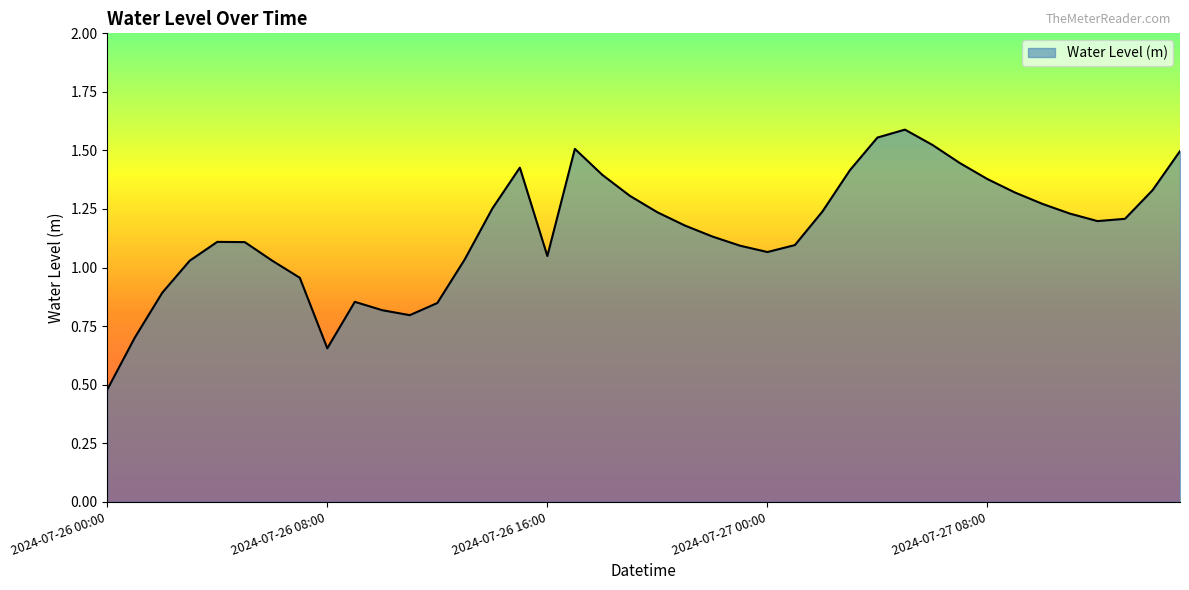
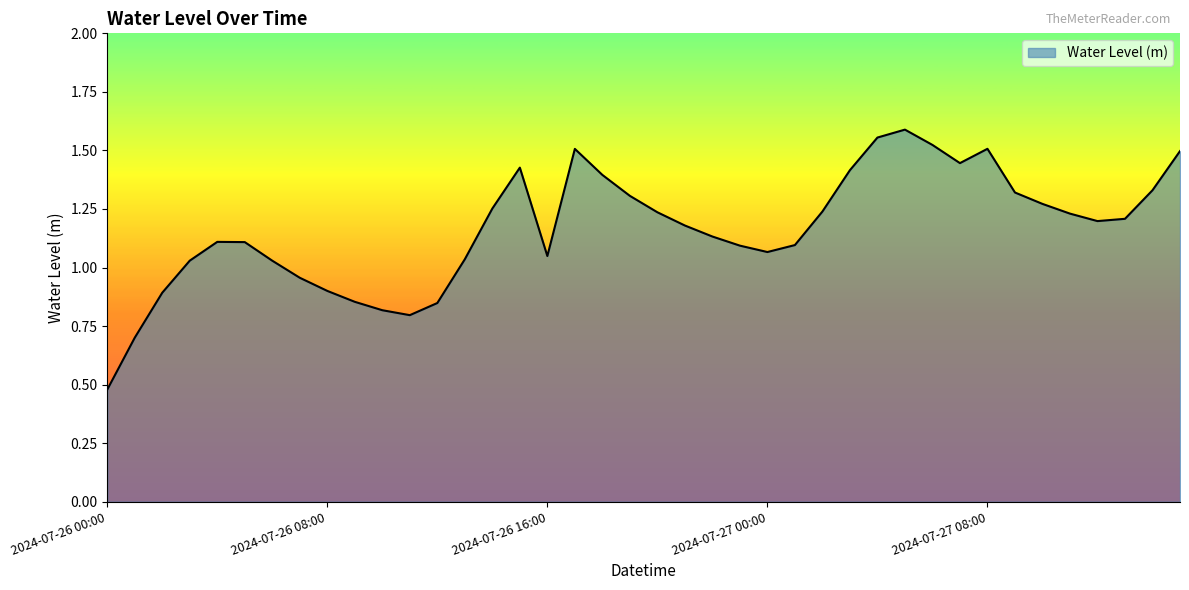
  {
    "2024-07-26 00:00": 0.48,
-   "2024-07-26 08:00": 0.66,
+   "2024-07-26 08:00": 0.90,
    "2024-07-26 16:00": 1.05,
    "2024-07-27 00:00": 1.07,
-   "2024-07-27 08:00": 1.38
+   "2024-07-27 08:00": 1.51
  }
